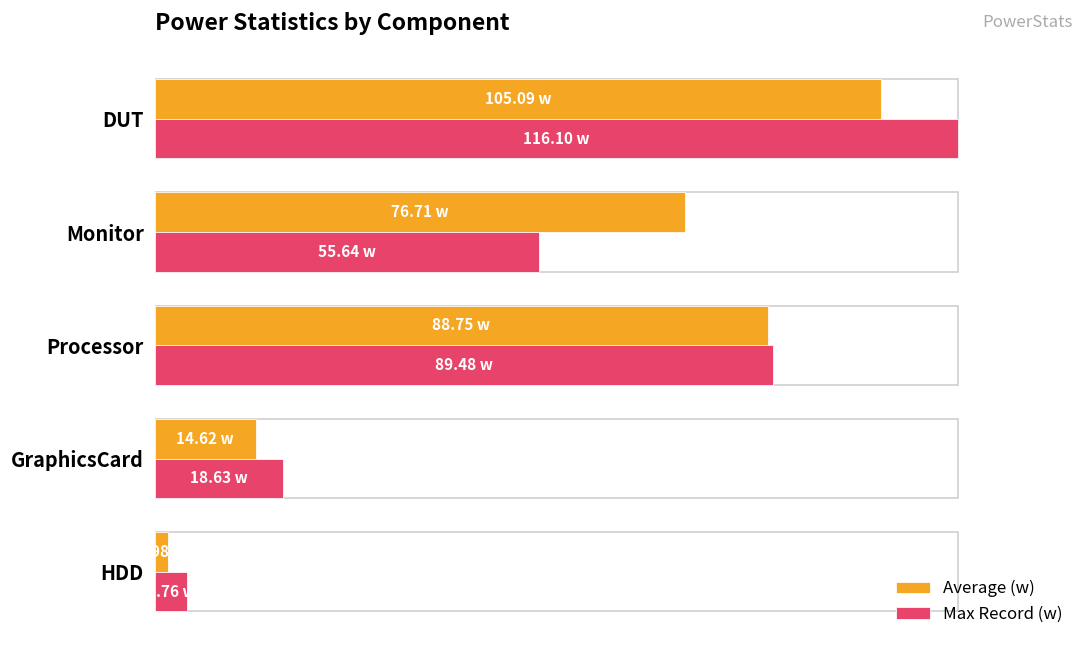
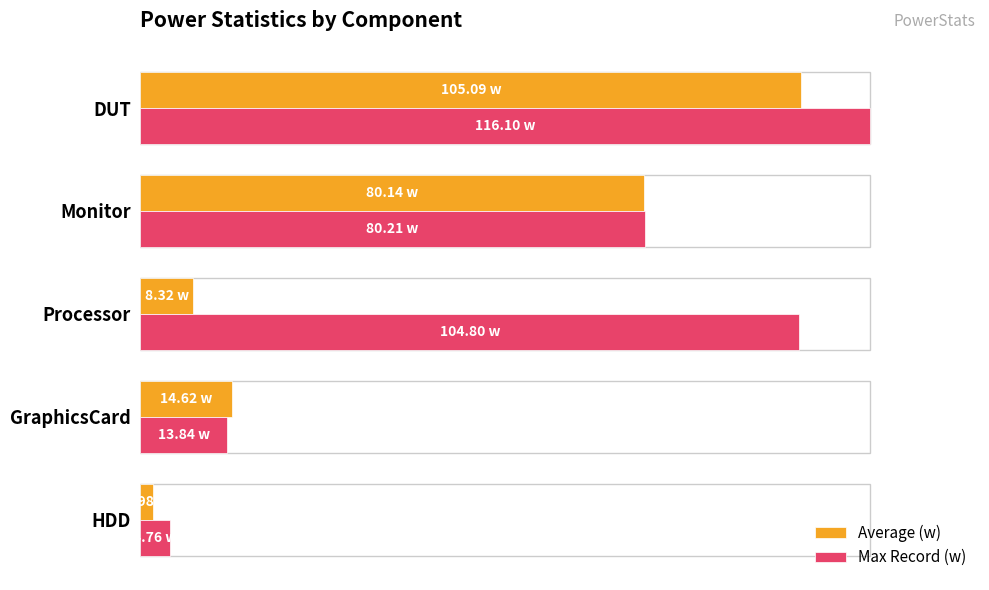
  {
    "Average (w)": {
-     "Monitor": 76.71,
-     "Processor": 88.75
+     "Monitor": 80.14,
+     "Processor": 8.32
    },
    "Max Record (w)": {
-     "Monitor": 55.64,
-     "Processor": 89.48,
-     "GraphicsCard": 18.63
+     "Monitor": 80.21,
+     "Processor": 104.80,
+     "GraphicsCard": 13.84
    }
  }
